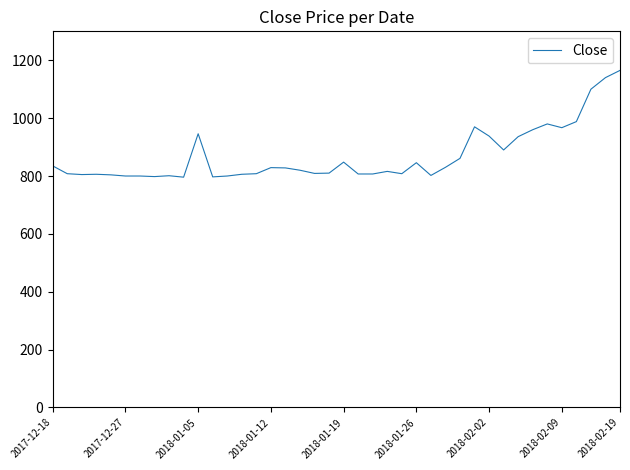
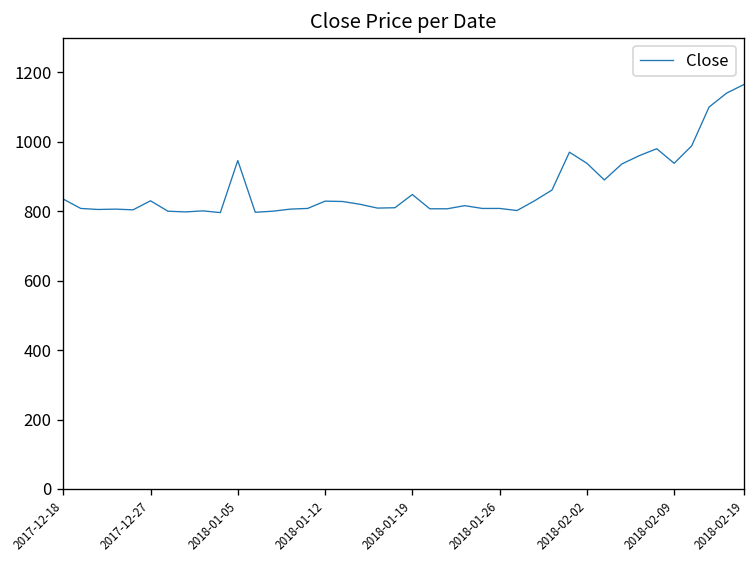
  {
    "2017-12-18": 840,
-   "2017-12-27": 800,
+   "2017-12-27": 830,
    "2018-01-05": 950,
    "2018-01-12": 830,
    "2018-01-19": 850,
-   "2018-01-26": 850,
+   "2018-01-26": 810,
    "2018-02-02": 940,
-   "2018-02-09": 970,
+   "2018-02-09": 940,
    "2018-02-19": 1170
  }
